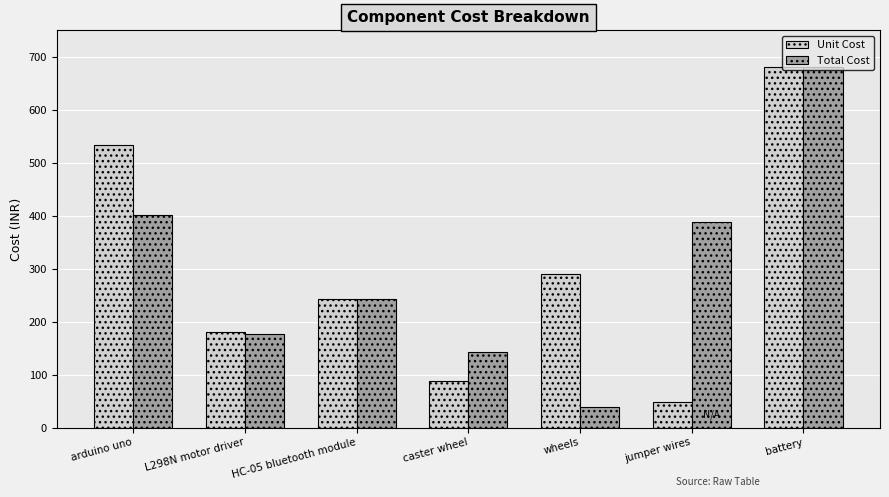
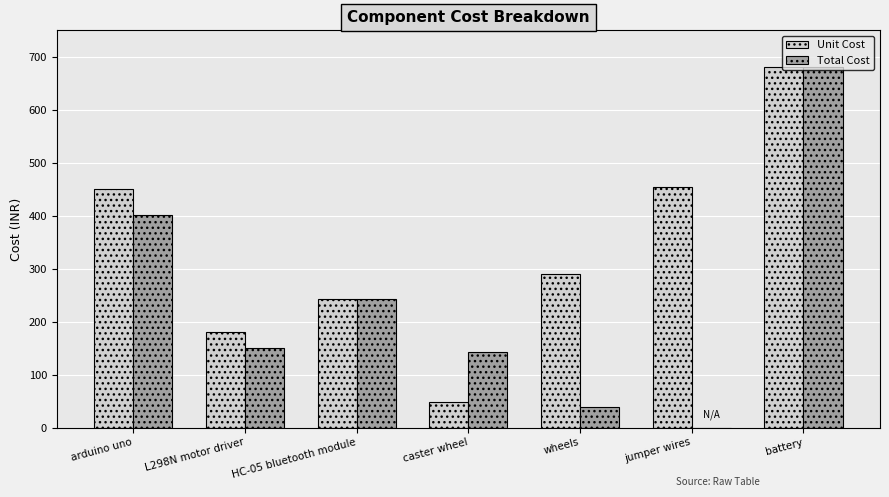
  {
    "Unit Cost": {
-     "arduino uno": 530,
+     "arduino uno": 450,
      "L298N motor driver": 180,
      "HC-05 bluetooth module": 240,
-     "caster wheel": 90,
+     "caster wheel": 50,
      "wheels": 290,
-     "jumper wires": 50
+     "jumper wires": 460
    },
    "Total Cost": {
      "arduino uno": 400,
-     "L298N motor driver": 180,
+     "L298N motor driver": 150,
      "HC-05 bluetooth module": 240,
      "caster wheel": 140,
      "wheels": 40,
-     "jumper wires": 390
+     "jumper wires": 0
    }
  }
